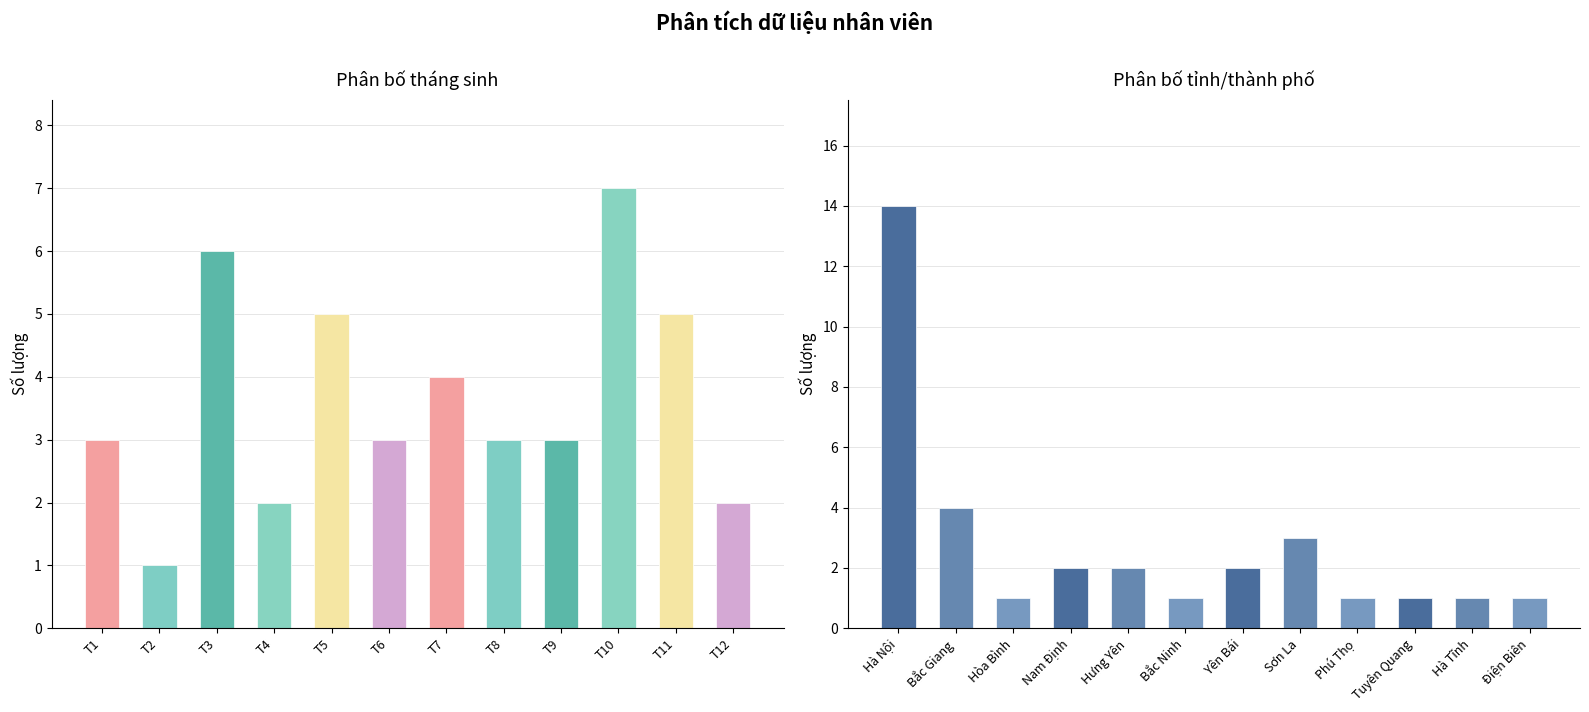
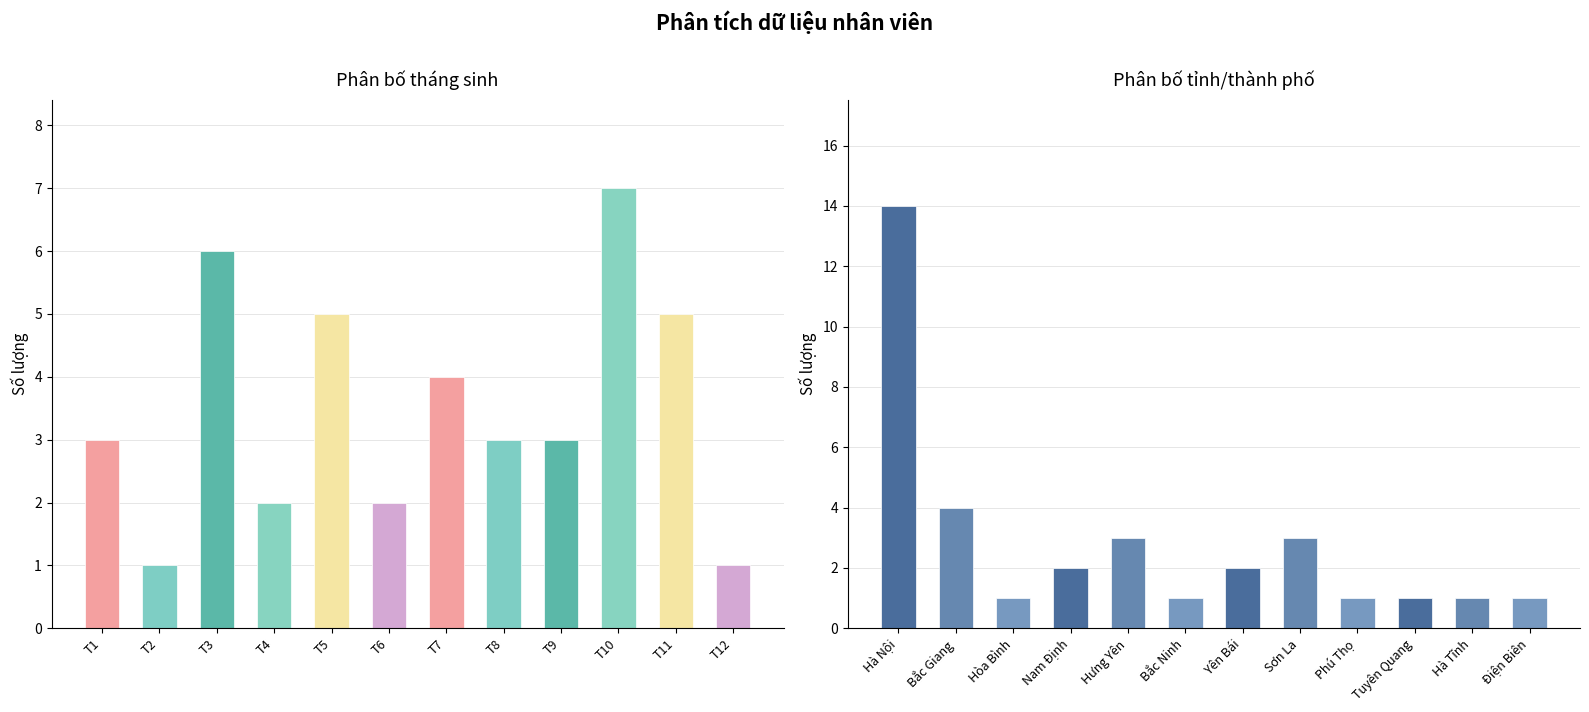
  {
    "Phân bố tháng sinh": {
      "T1": 3,
      "T2": 1,
      "T3": 6,
      "T4": 2,
      "T5": 5,
-     "T6": 3,
+     "T6": 2,
      "T7": 4,
      "T8": 3,
      "T9": 3,
      "T10": 7,
      "T11": 5,
-     "T12": 2
+     "T12": 1
    },
    "Phân bố tỉnh/thành phố": {
      "Hà Nội": 14,
      "Bắc Giang": 4,
      "Hòa Bình": 1,
      "Nam Định": 2,
-     "Hưng Yên": 2,
+     "Hưng Yên": 3,
      "Bắc Ninh": 1,
      "Yên Bái": 2,
      "Sơn La": 3,
      "Phú Thọ": 1,
      "Tuyên Quang": 1,
      "Hà Tĩnh": 1,
      "Điện Biên": 1
    }
  }
